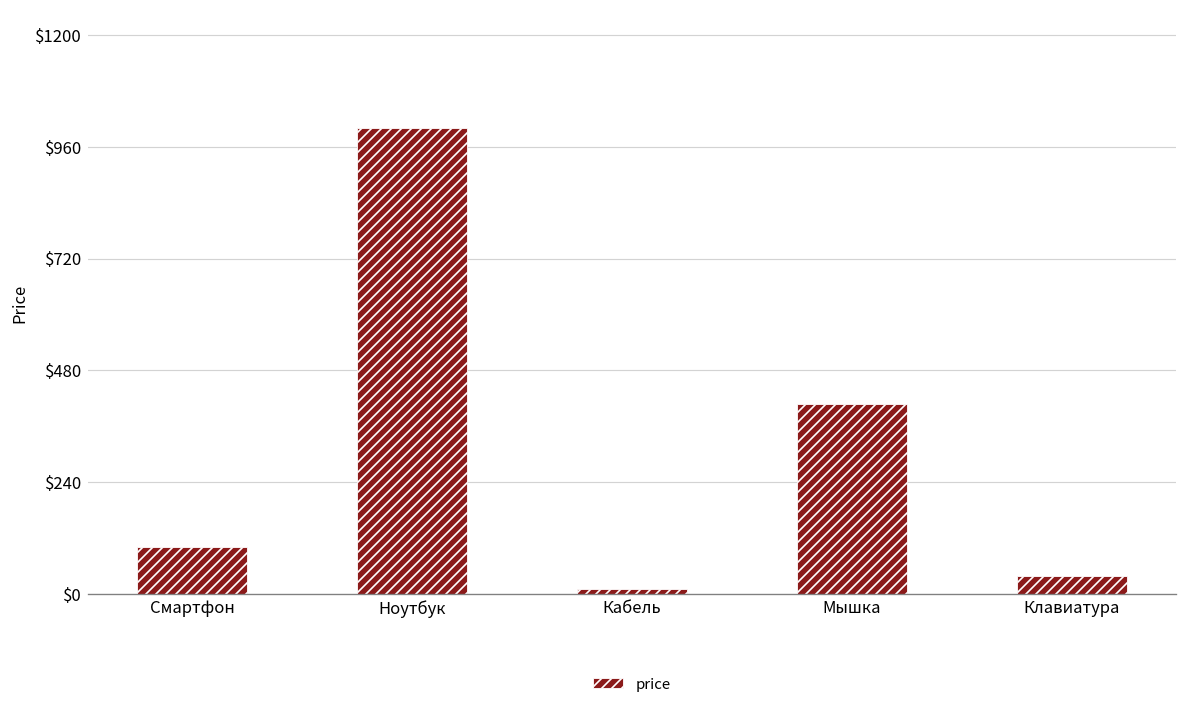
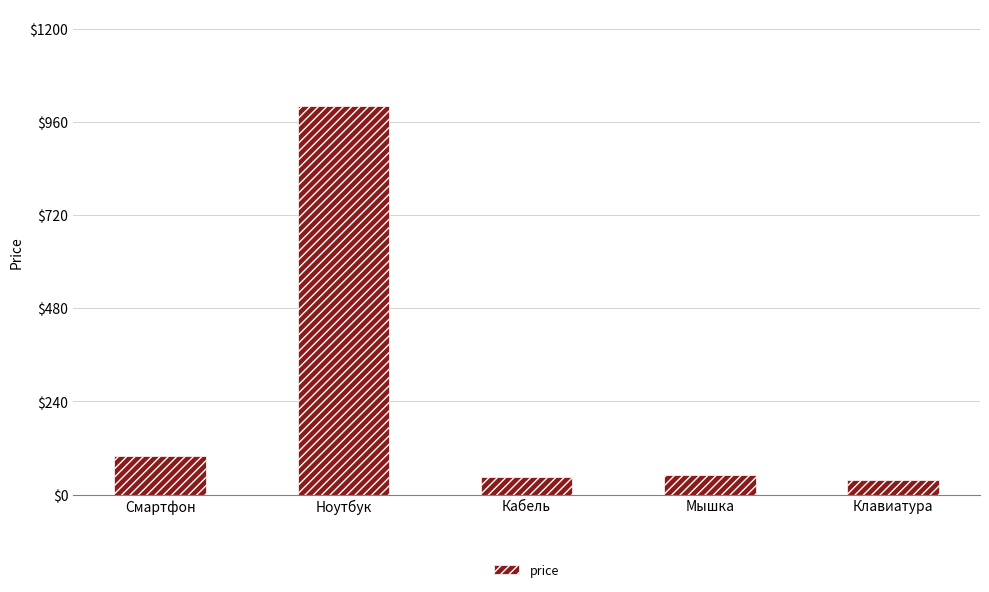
  {
    "Смартфон": "$100",
    "Ноутбук": "$1000",
-   "Кабель": "$10",
-   "Мышка": "$410",
+   "Кабель": "$50",
+   "Мышка": "$50",
    "Клавиатура": "$40"
  }
